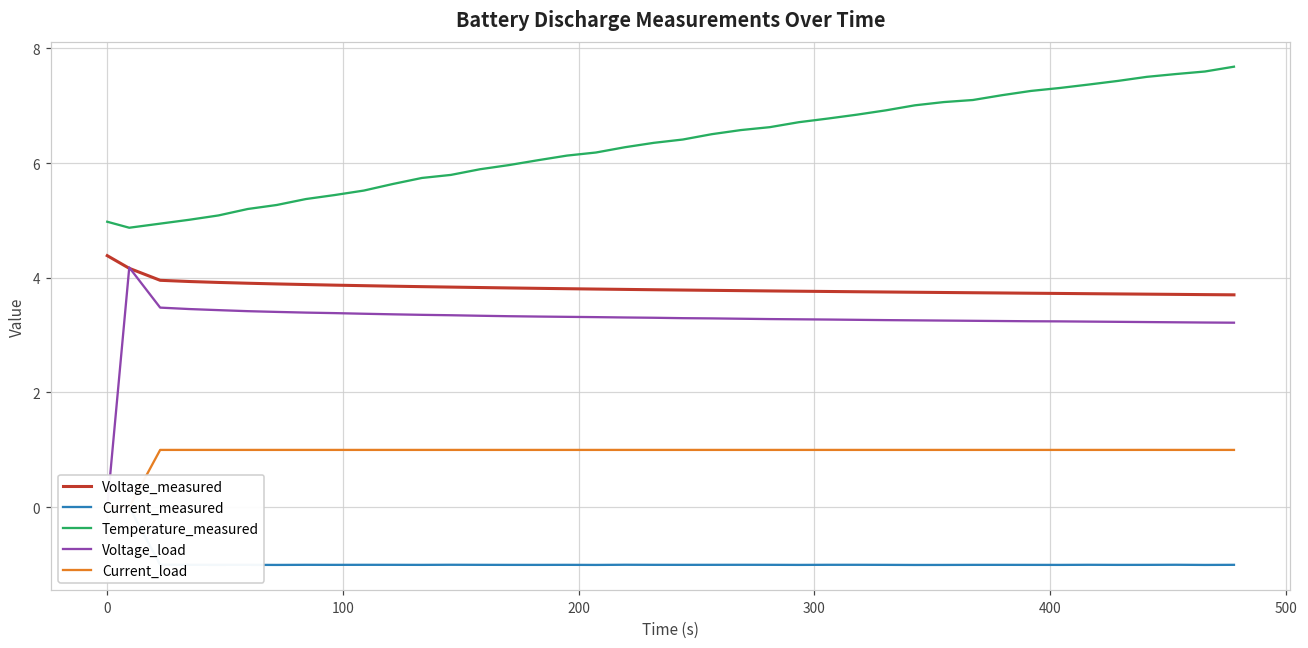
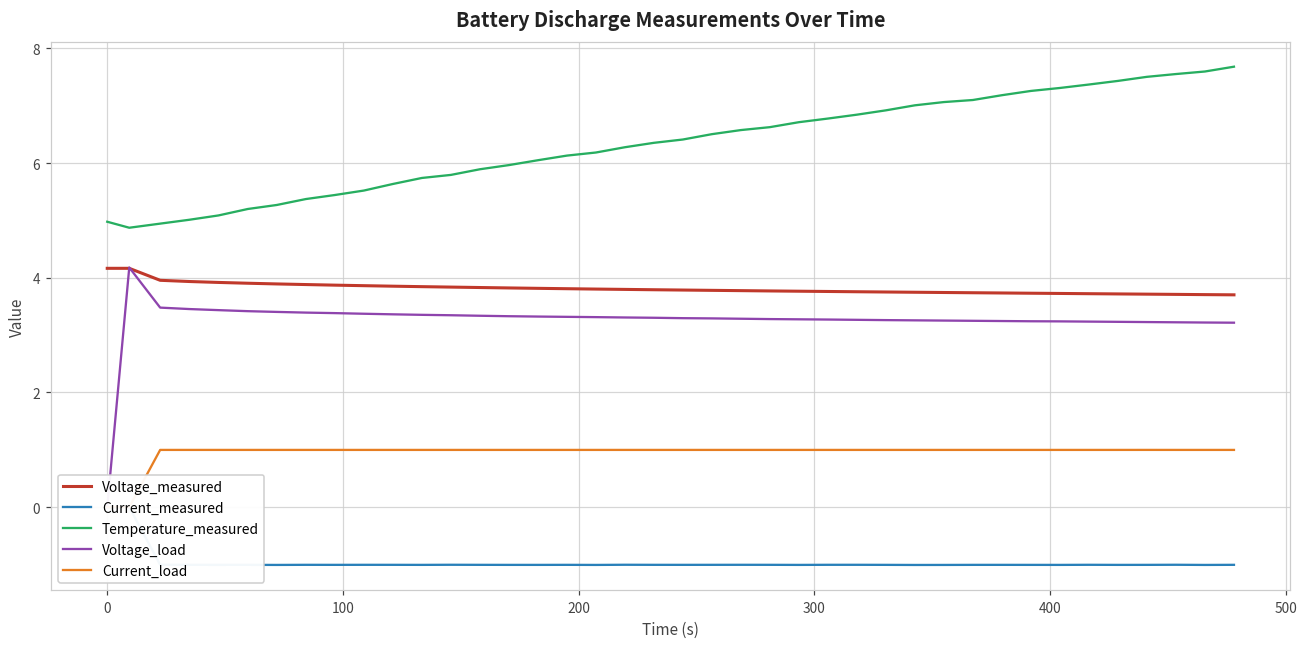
  {
    "Voltage_measured": {
-     "0": 4.4
+     "0": 4.2
    },
    "Temperature_measured": {
      "0": 5.0
    }
  }
